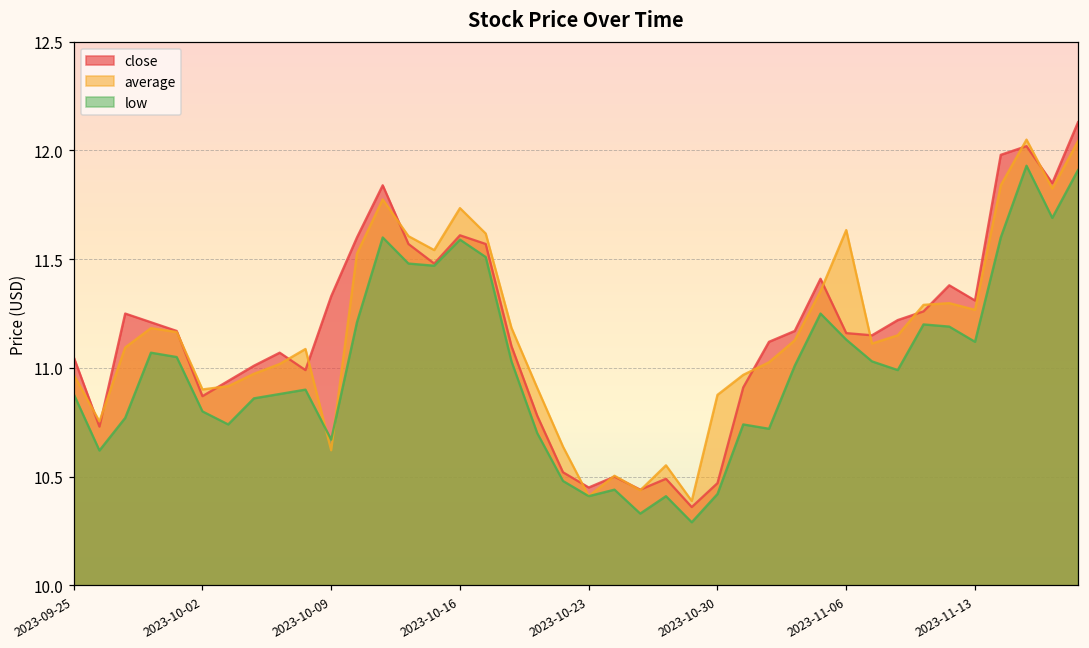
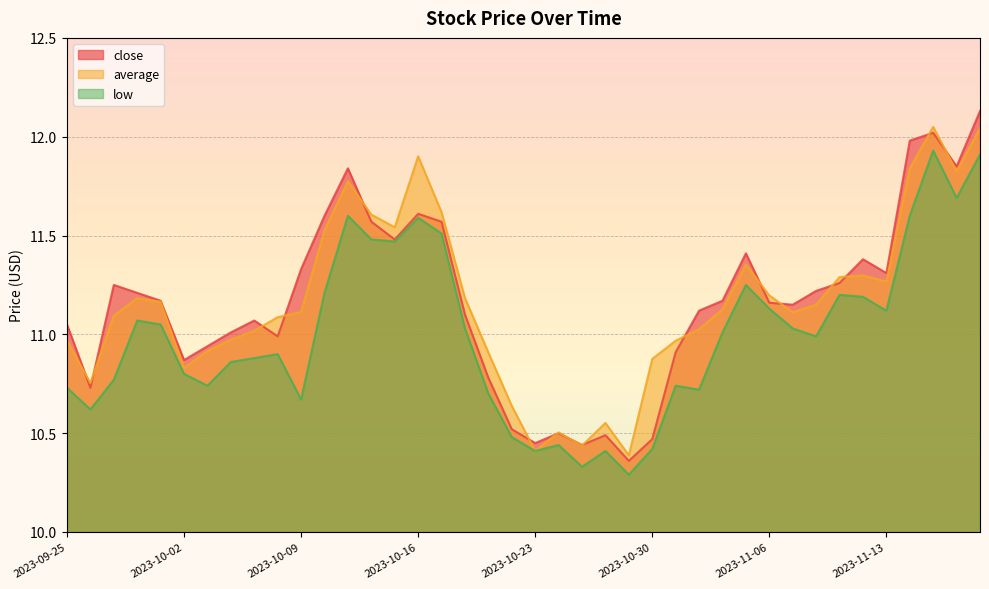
  {
    "close": {
      "2023-09-25": 11.05,
      "2023-10-02": 10.87,
      "2023-10-09": 11.33,
      "2023-10-16": 11.61,
      "2023-10-23": 10.45,
      "2023-10-30": 10.47,
      "2023-11-06": 11.16,
      "2023-11-13": 11.31
    },
    "average": {
      "2023-09-25": 10.97,
-     "2023-10-02": 10.90,
-     "2023-10-09": 10.62,
-     "2023-10-16": 11.74,
+     "2023-10-02": 10.83,
+     "2023-10-09": 11.11,
+     "2023-10-16": 11.90,
      "2023-10-30": 10.88,
-     "2023-11-06": 11.63,
+     "2023-11-06": 11.20,
      "2023-11-13": 11.27
    },
    "low": {
-     "2023-09-25": 10.88,
+     "2023-09-25": 10.73,
      "2023-10-02": 10.80,
      "2023-10-09": 10.67,
      "2023-10-16": 11.59,
      "2023-10-30": 10.42,
      "2023-11-06": 11.13,
      "2023-11-13": 11.12
    }
  }
